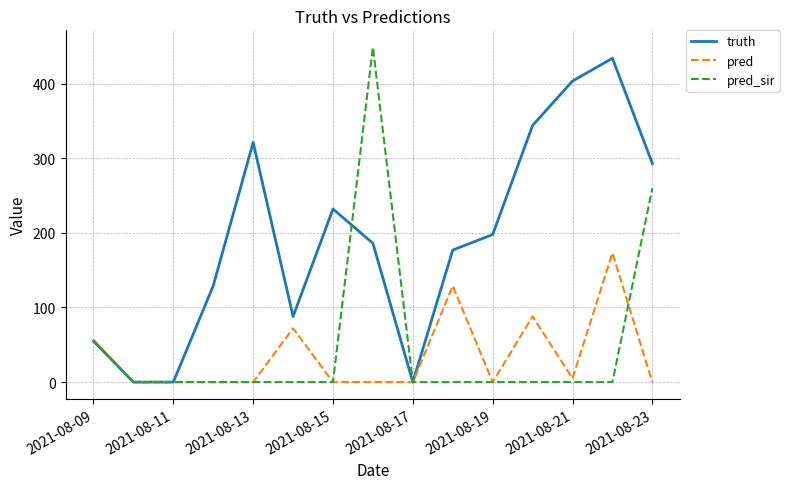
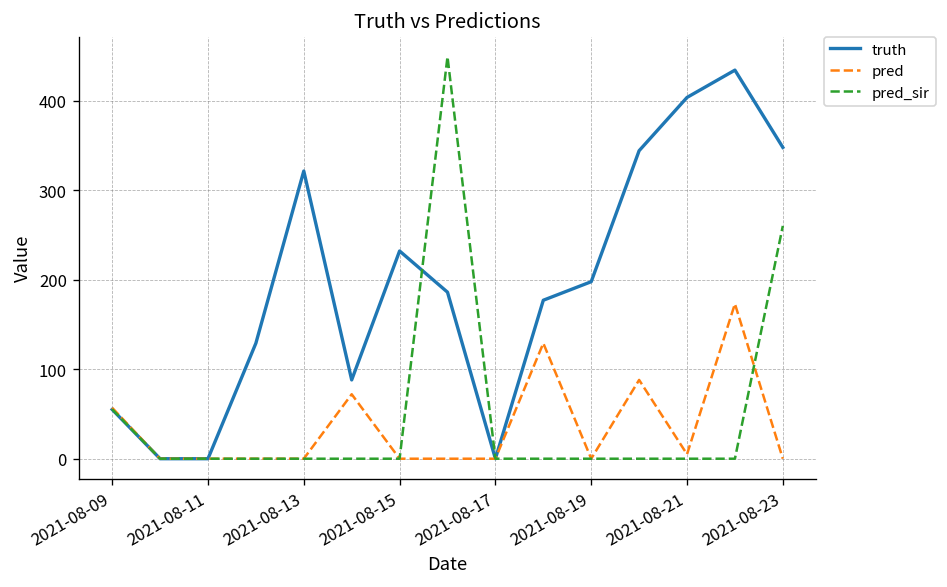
  {
    "truth": {
      "2021-08-13": 320,
      "2021-08-15": 230,
      "2021-08-19": 200,
      "2021-08-21": 400,
-     "2021-08-23": 290
+     "2021-08-23": 350
    },
    "pred": {
      "2021-08-21": 10,
      "2021-08-23": 0
    },
    "pred_sir": {
      "2021-08-21": 0,
      "2021-08-23": 260
    }
  }
